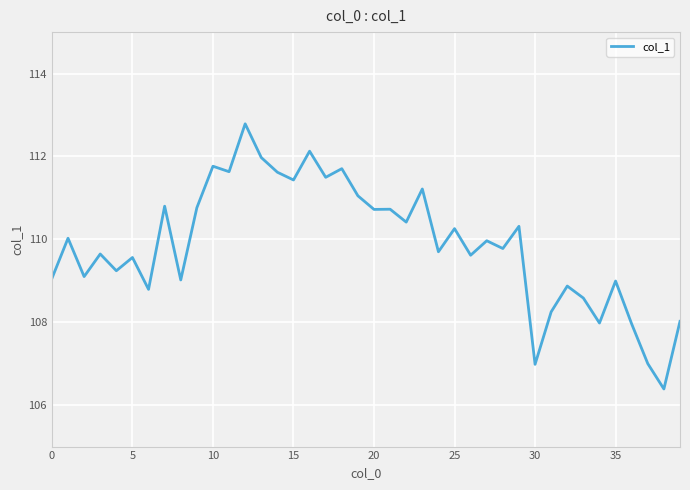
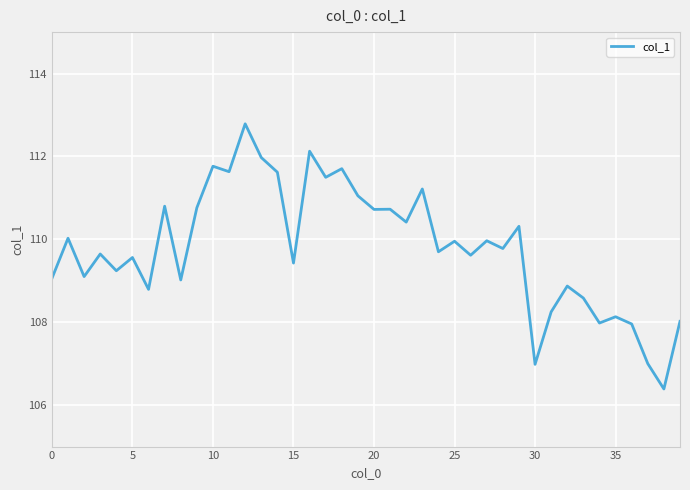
  {
    "0": 109.1,
    "5": 109.6,
    "10": 111.8,
-   "15": 111.4,
+   "15": 109.4,
    "20": 110.7,
-   "25": 110.3,
+   "25": 110.0,
    "30": 107.0,
-   "35": 109.0
+   "35": 108.1
  }
